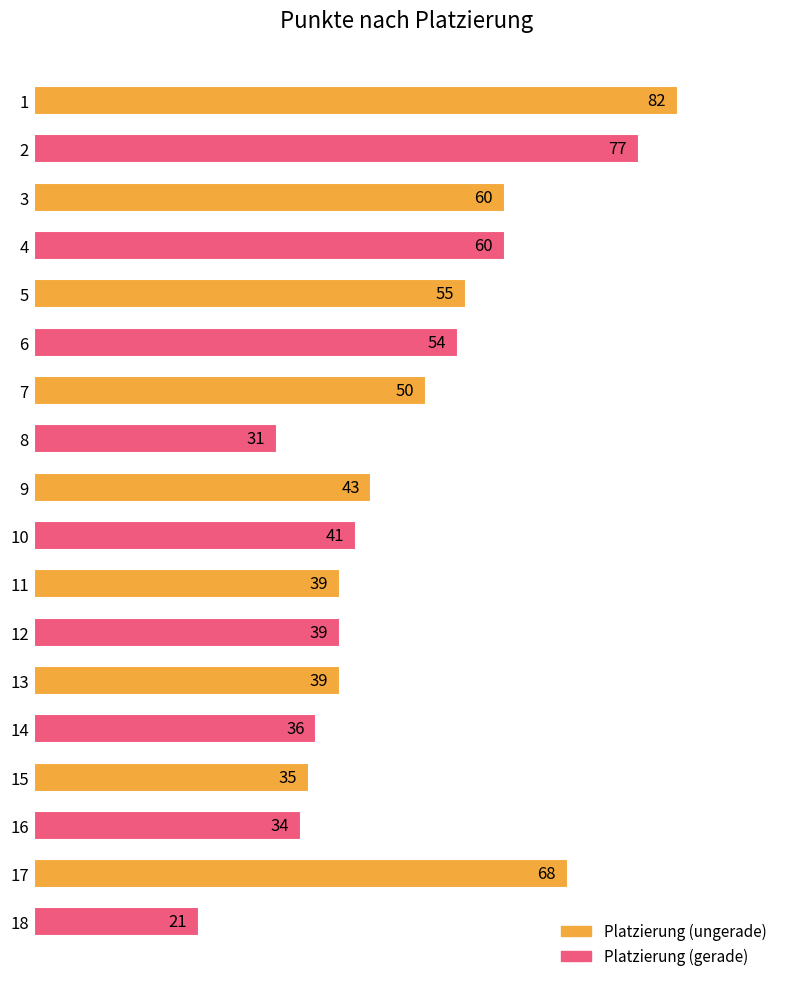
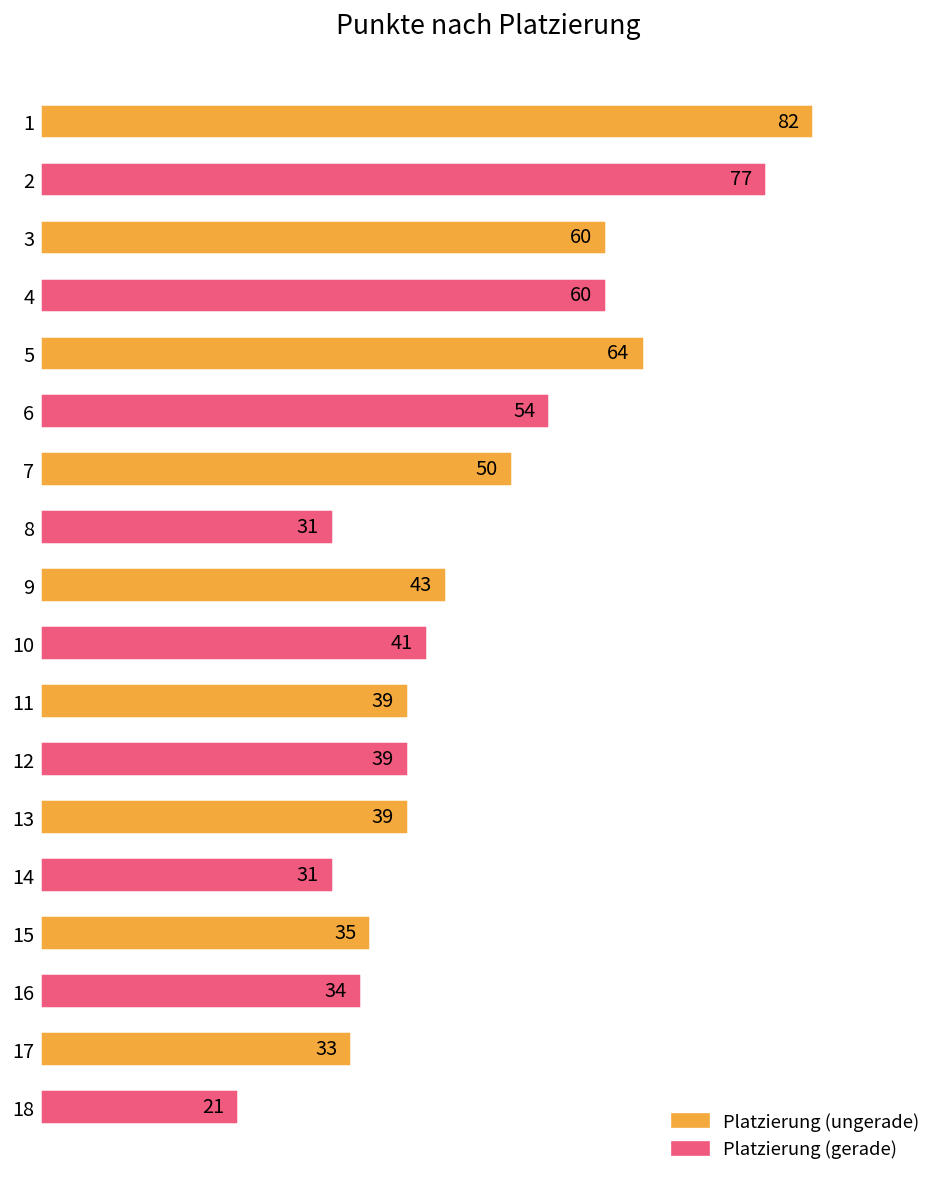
  {
    "1": 82,
    "2": 77,
    "3": 60,
    "4": 60,
-   "5": 55,
+   "5": 64,
    "6": 54,
    "7": 50,
    "8": 31,
    "9": 43,
    "10": 41,
    "11": 39,
    "12": 39,
    "13": 39,
-   "14": 36,
+   "14": 31,
    "15": 35,
    "16": 34,
-   "17": 68,
+   "17": 33,
    "18": 21
  }
